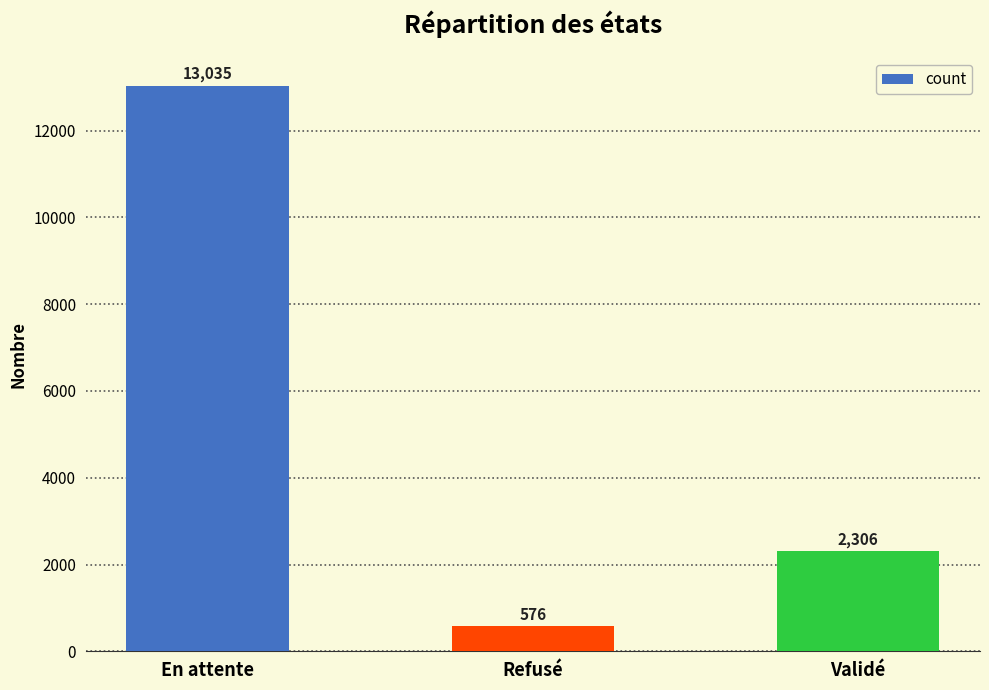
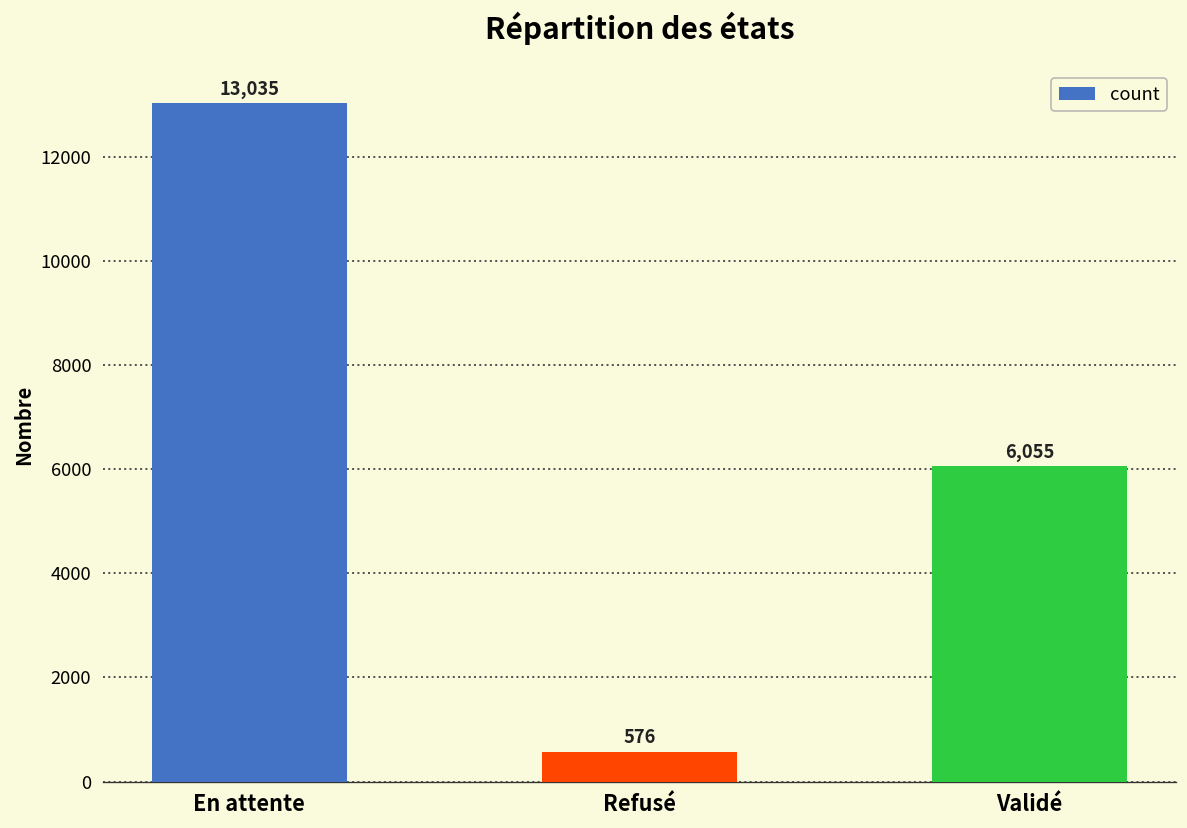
  {
    "En attente": "13,035",
    "Refusé": "576",
-   "Validé": "2,306"
+   "Validé": "6,055"
  }
